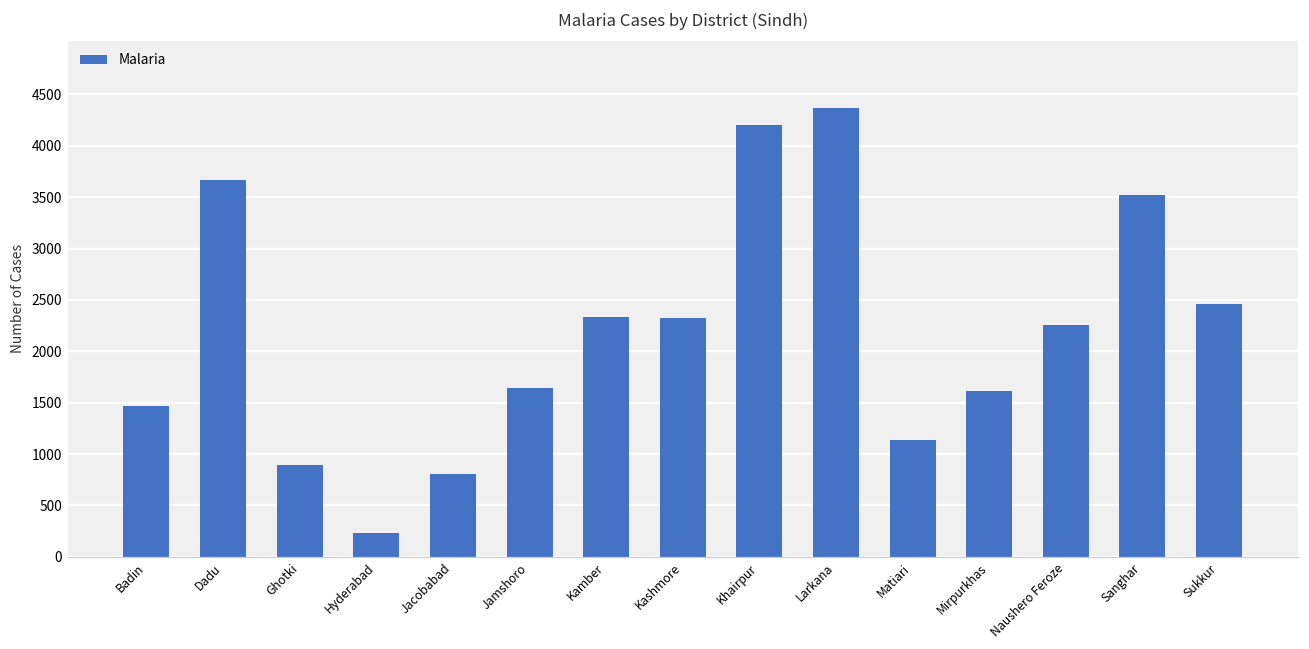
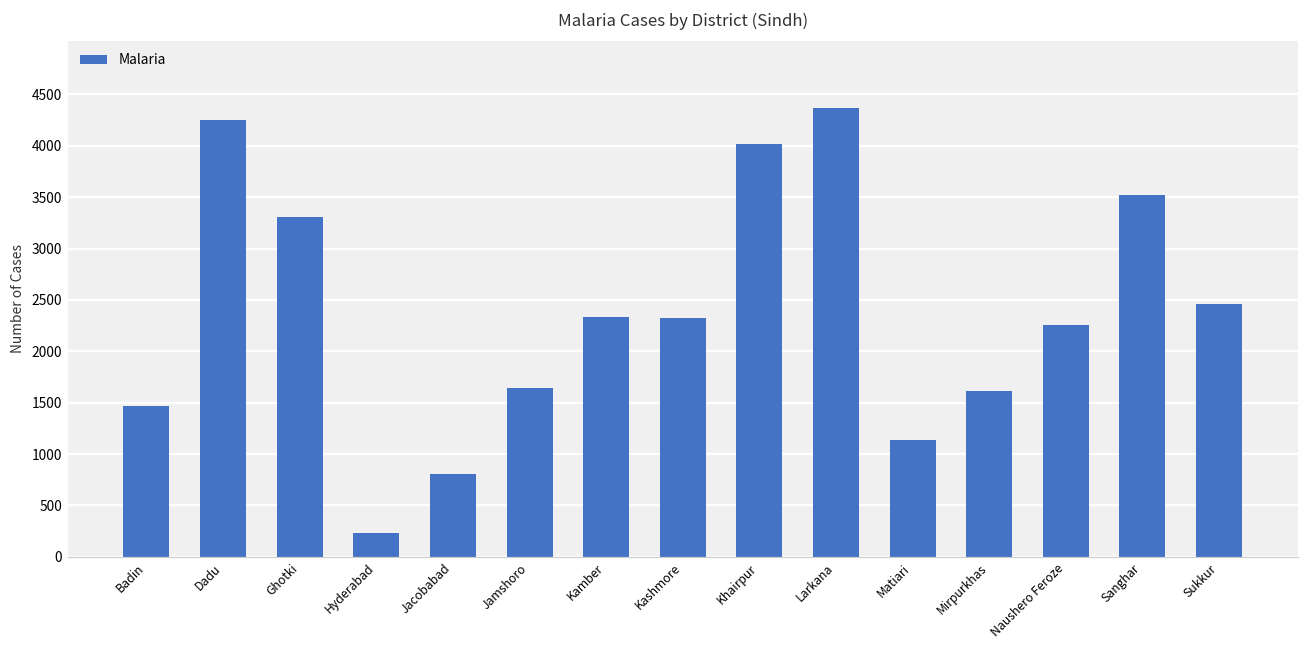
  {
    "Badin": 1500,
-   "Dadu": 3700,
-   "Ghotki": 900,
+   "Dadu": 4300,
+   "Ghotki": 3300,
    "Hyderabad": 200,
    "Jacobabad": 800,
    "Jamshoro": 1600,
    "Kamber": 2300,
    "Kashmore": 2300,
-   "Khairpur": 4200,
+   "Khairpur": 4000,
    "Larkana": 4400,
    "Matiari": 1100,
    "Mirpurkhas": 1600,
    "Naushero Feroze": 2300,
    "Sanghar": 3500,
    "Sukkur": 2500
  }
